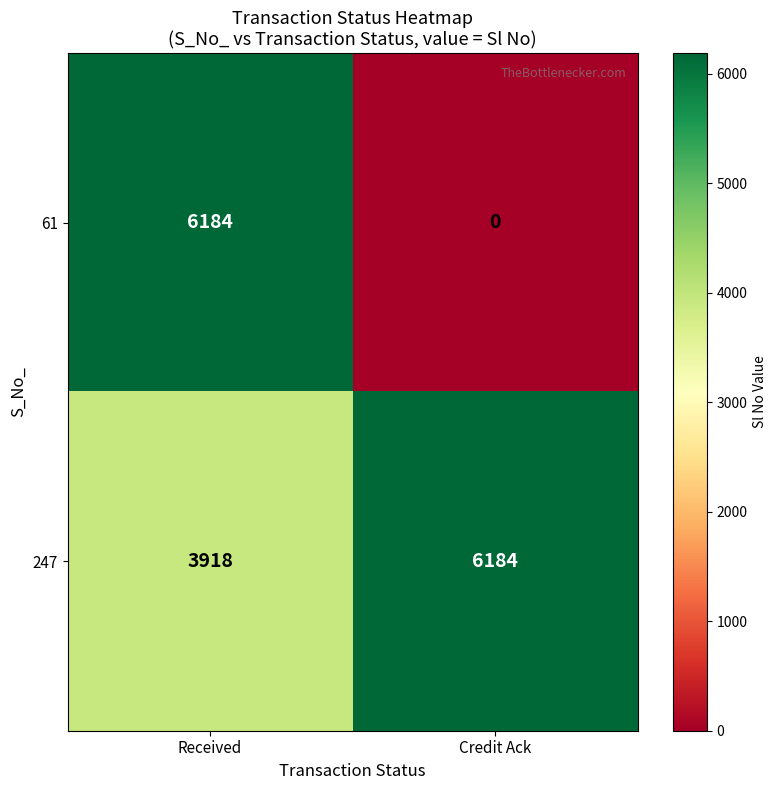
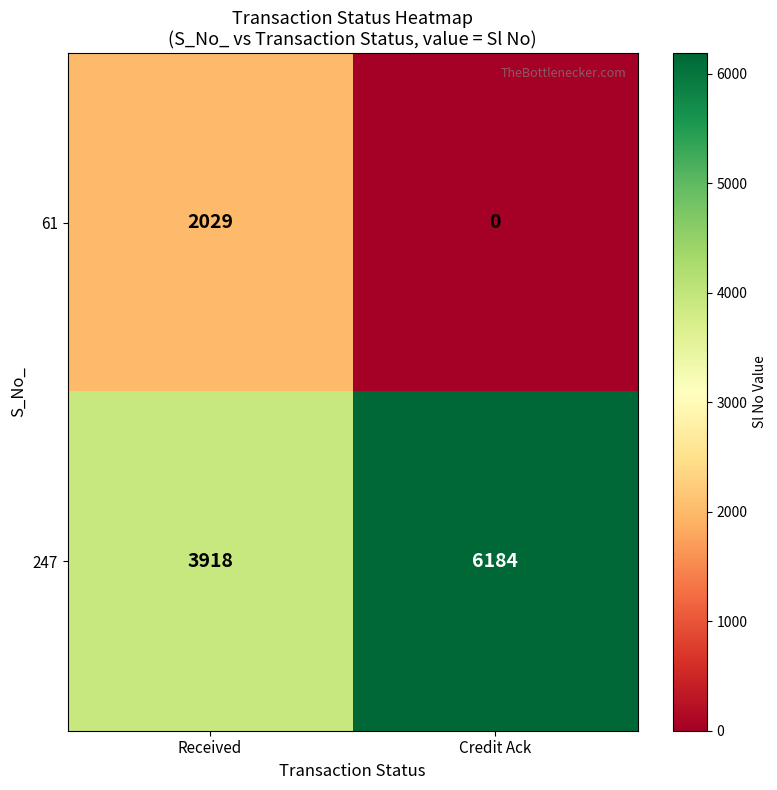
  {
    "61": {
-     "Received": 6184
+     "Received": 2029
    },
    "247": {
      "Received": 3918,
      "Credit Ack": 6184
    }
  }
